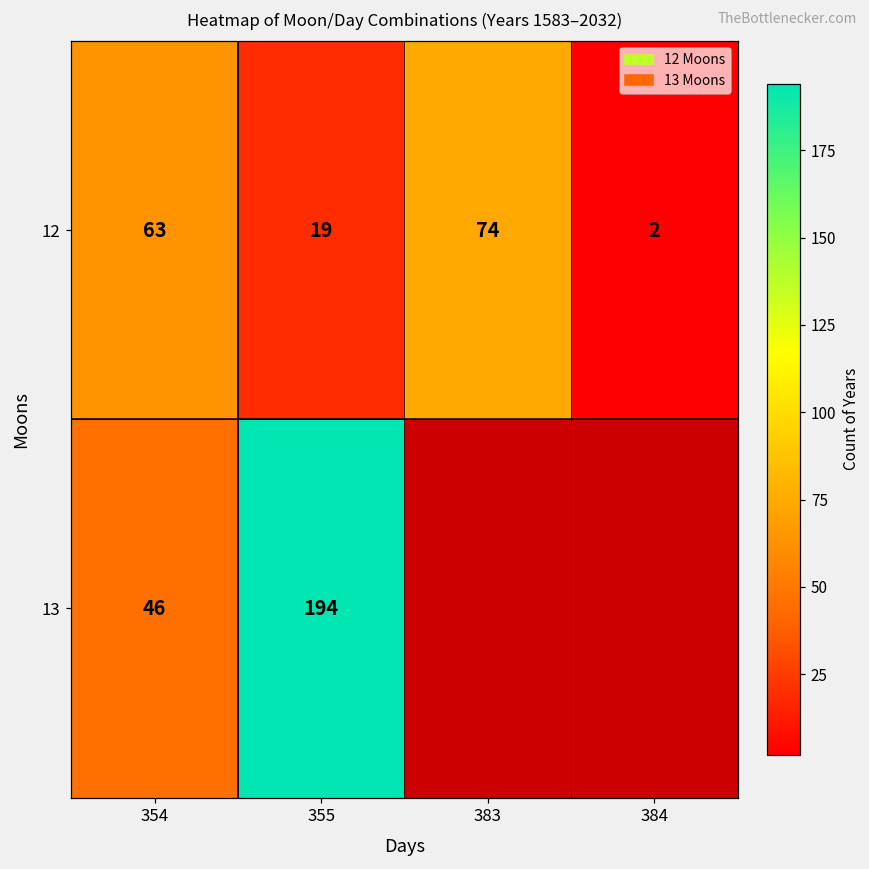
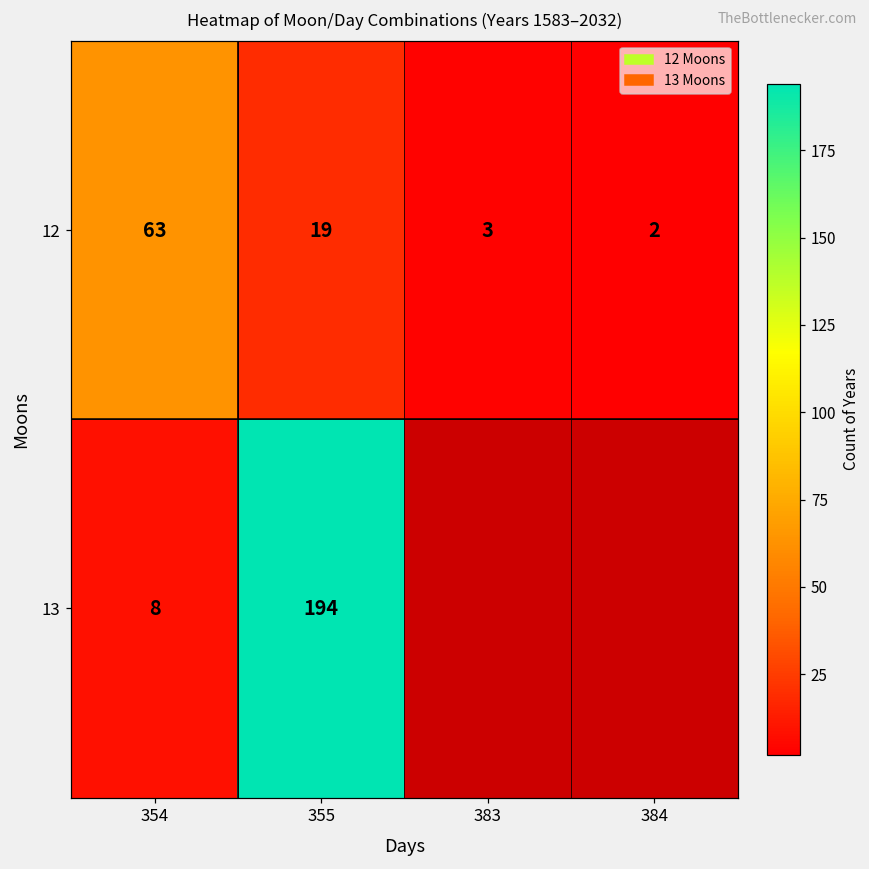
  {
    "12": {
      "354": 63,
      "355": 19,
-     "383": 74,
+     "383": 3,
      "384": 2
    },
    "13": {
-     "354": 46,
+     "354": 8,
      "355": 194
    }
  }
